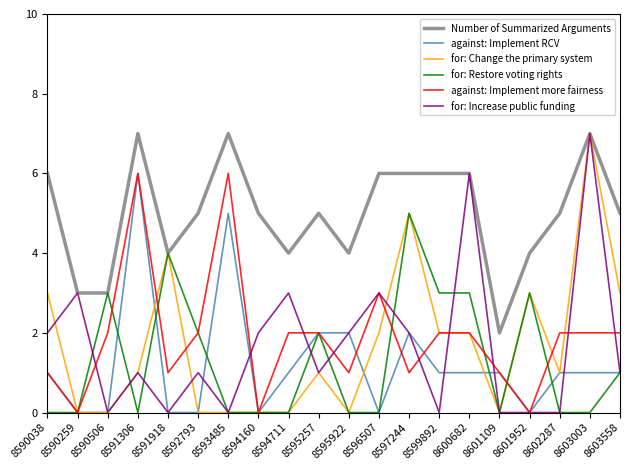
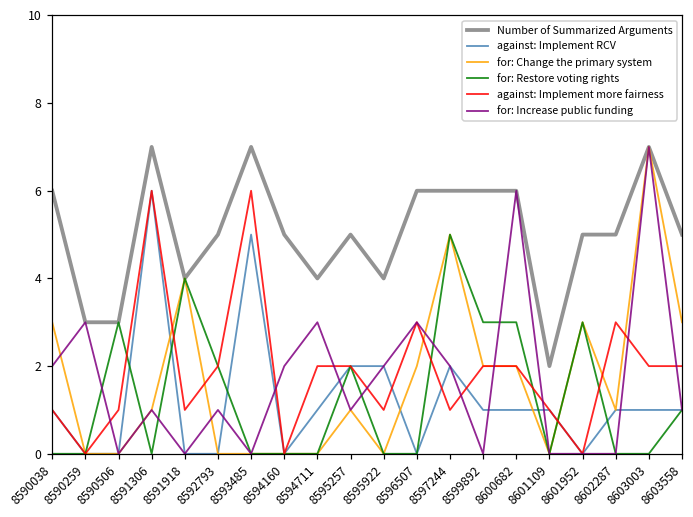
  {
    "Number of Summarized Arguments": {
      "8590038": 6,
      "8591306": 7,
      "8592793": 5,
      "8593485": 7,
      "8594160": 5,
      "8594711": 4,
      "8595257": 5,
      "8595922": 4,
      "8596507": 6,
      "8597244": 6,
      "8599892": 6,
      "8601109": 2,
-     "8601952": 4,
+     "8601952": 5,
      "8602287": 5,
      "8603558": 5
    },
    "against: Implement RCV": {
      "8593485": 5,
      "8594711": 1,
      "8599892": 1,
      "8600682": 1,
      "8603003": 1
    },
    "for: Change the primary system": {
      "8590038": 3,
      "8596507": 2,
      "8603558": 3
    },
    "for: Restore voting rights": {
      "8590038": 0,
      "8591306": 0,
      "8599892": 3,
      "8600682": 3,
      "8603003": 0
    },
    "against: Implement more fairness": {
-     "8590506": 2,
+     "8590506": 1,
      "8591918": 1,
      "8593485": 6,
      "8594711": 2,
      "8595922": 1,
      "8597244": 1,
-     "8602287": 2,
+     "8602287": 3,
      "8603003": 2,
      "8603558": 2
    },
    "for: Increase public funding": {
      "8590038": 2,
      "8592793": 1,
      "8594160": 2,
      "8594711": 3,
      "8599892": 0
    }
  }
